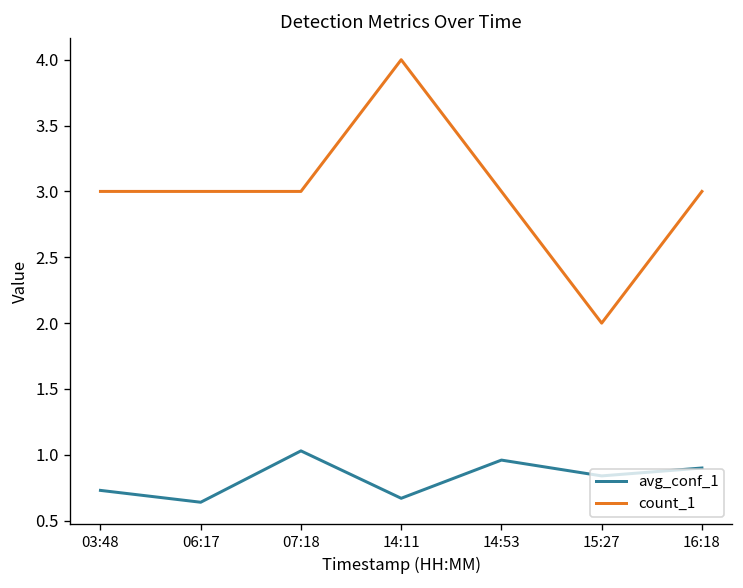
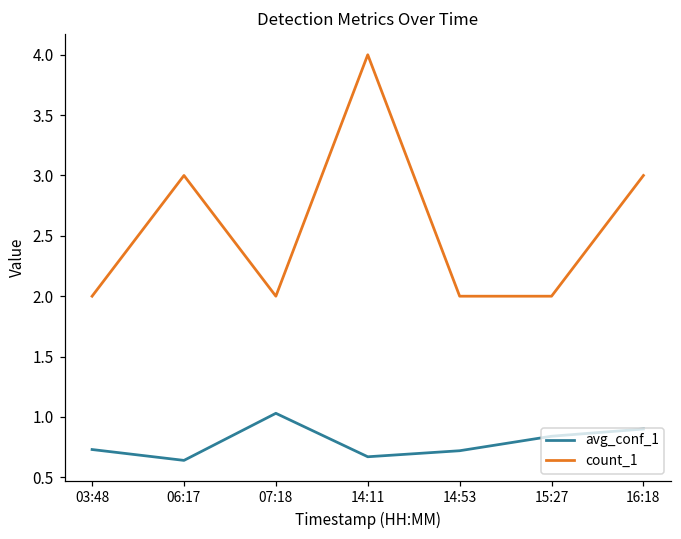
  {
    "avg_conf_1": {
      "03:48": 0.73,
      "06:17": 0.64,
      "07:18": 1.03,
      "14:11": 0.67,
-     "14:53": 0.96
+     "14:53": 0.72
    },
    "count_1": {
-     "03:48": 3,
+     "03:48": 2,
      "06:17": 3,
-     "07:18": 3,
+     "07:18": 2,
      "14:11": 4,
-     "14:53": 3,
+     "14:53": 2,
      "15:27": 2,
      "16:18": 3
    }
  }
